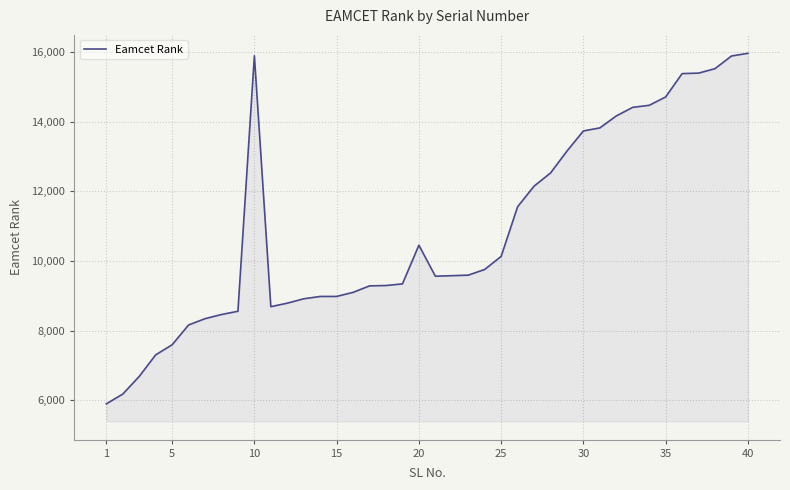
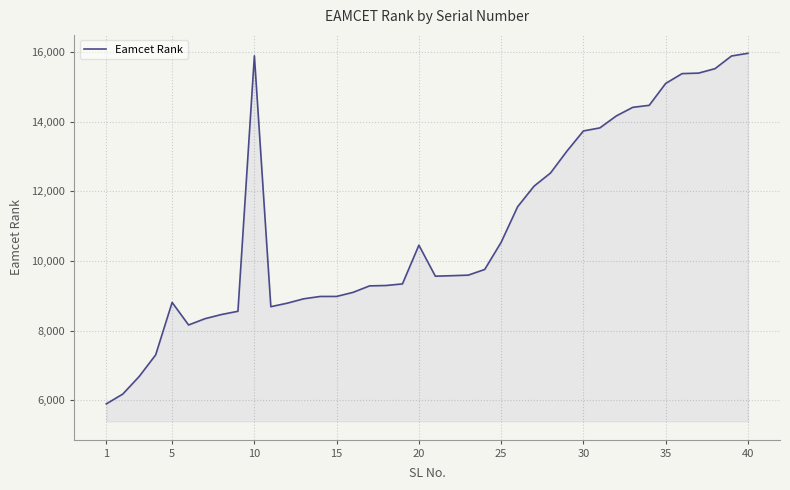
  {
    "1": "5,900",
-   "5": "7,600",
+   "5": "8,800",
    "10": "15,900",
    "15": "9,000",
    "20": "10,500",
-   "25": "10,100",
+   "25": "10,500",
    "30": "13,700",
-   "35": "14,700",
+   "35": "15,100",
    "40": "16,000"
  }
